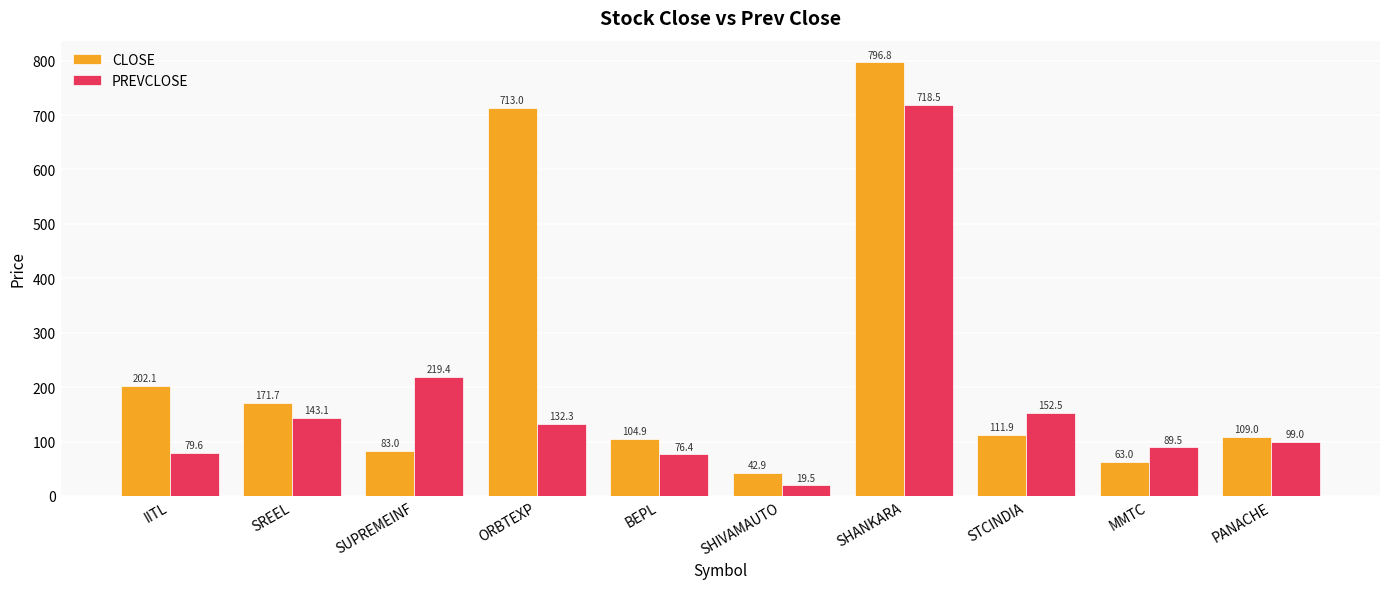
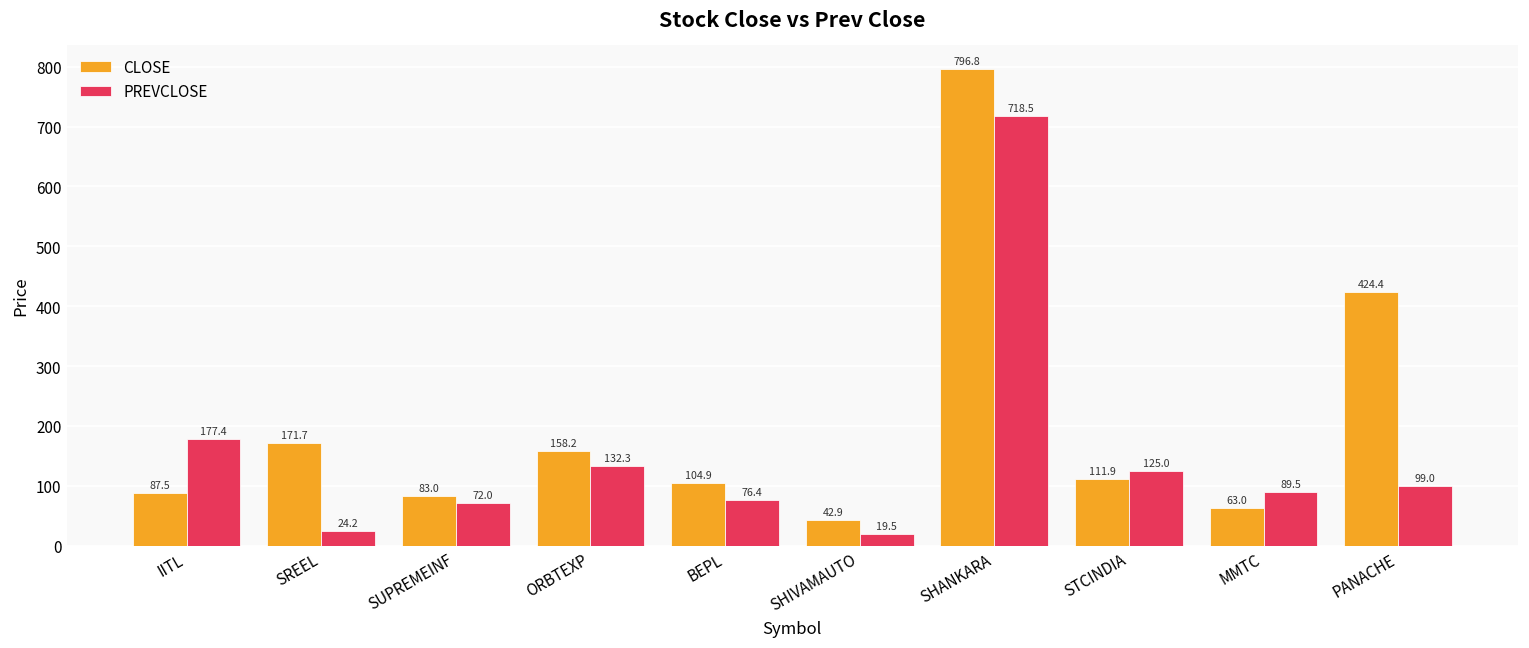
  {
    "CLOSE": {
-     "IITL": 202.1,
+     "IITL": 87.5,
      "SREEL": 171.7,
      "SUPREMEINF": 83.0,
-     "ORBTEXP": 713.0,
+     "ORBTEXP": 158.2,
      "BEPL": 104.9,
      "SHIVAMAUTO": 42.9,
      "SHANKARA": 796.8,
      "STCINDIA": 111.9,
      "MMTC": 63.0,
-     "PANACHE": 109.0
+     "PANACHE": 424.4
    },
    "PREVCLOSE": {
-     "IITL": 79.6,
-     "SREEL": 143.1,
-     "SUPREMEINF": 219.4,
+     "IITL": 177.4,
+     "SREEL": 24.2,
+     "SUPREMEINF": 72.0,
      "ORBTEXP": 132.3,
      "BEPL": 76.4,
      "SHIVAMAUTO": 19.5,
      "SHANKARA": 718.5,
-     "STCINDIA": 152.5,
+     "STCINDIA": 125.0,
      "MMTC": 89.5,
      "PANACHE": 99.0
    }
  }
